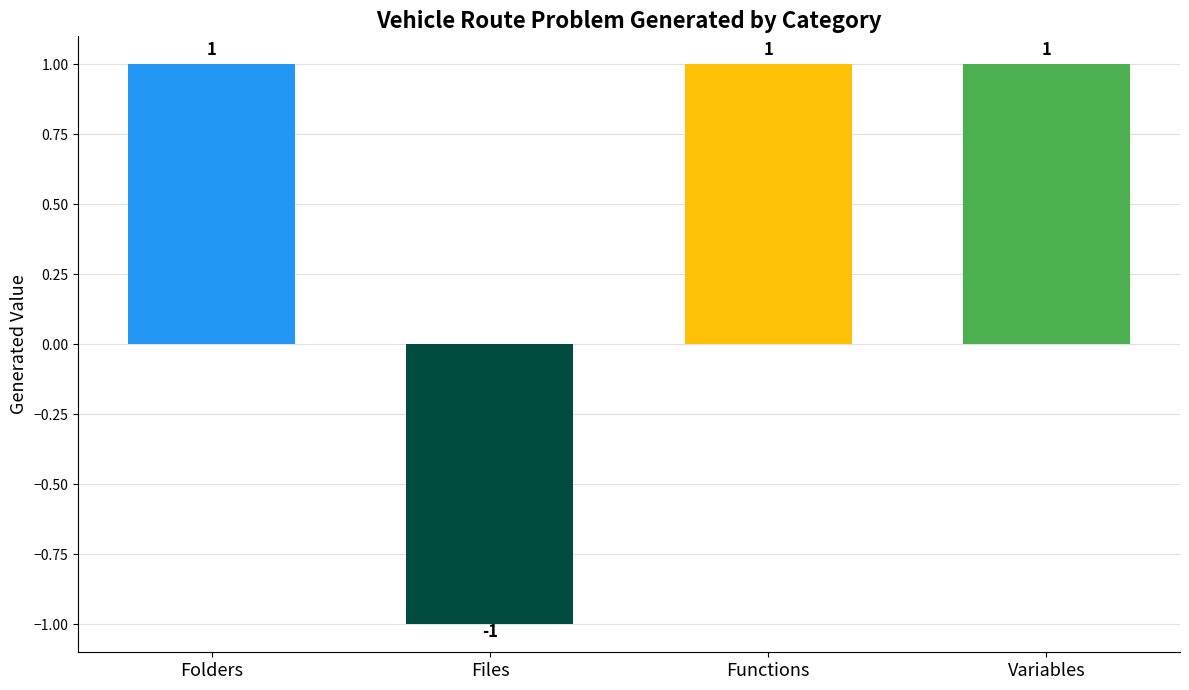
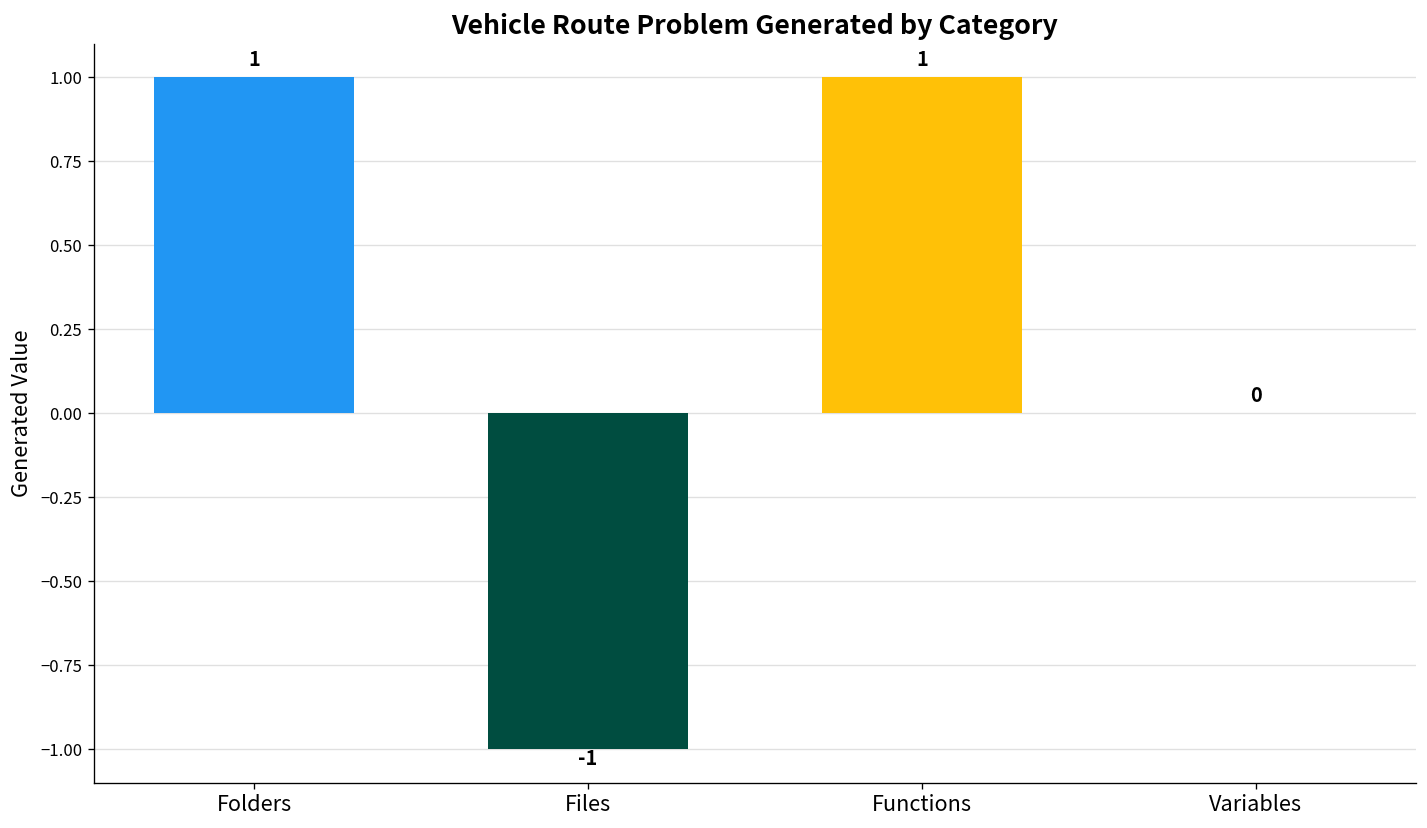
  {
    "Folders": 1,
    "Files": -1,
    "Functions": 1,
-   "Variables": 1
+   "Variables": 0
  }
